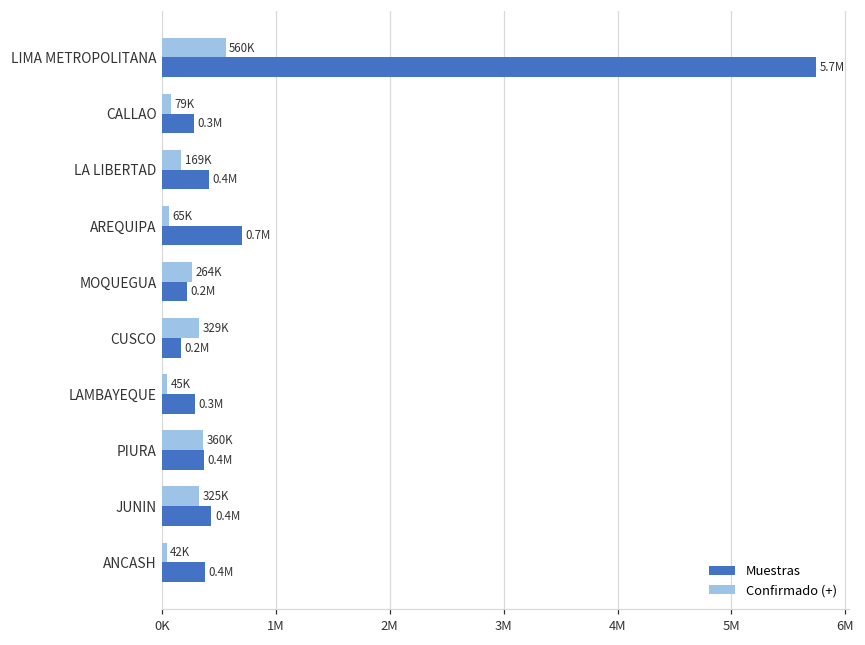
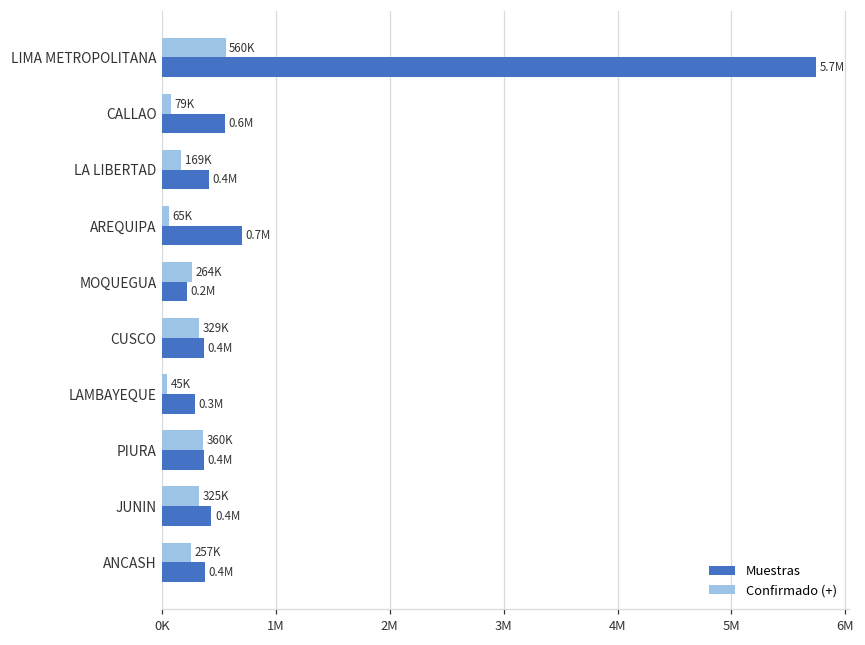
  {
    "Muestras": {
      "LIMA METROPOLITANA": "5.7M",
-     "CALLAO": "0.3M",
+     "CALLAO": "0.6M",
      "LA LIBERTAD": "0.4M",
      "AREQUIPA": "0.7M",
      "MOQUEGUA": "0.2M",
-     "CUSCO": "0.2M",
+     "CUSCO": "0.4M",
      "LAMBAYEQUE": "0.3M",
      "PIURA": "0.4M",
      "JUNIN": "0.4M",
      "ANCASH": "0.4M"
    },
    "Confirmado (+)": {
      "LIMA METROPOLITANA": "560K",
      "CALLAO": "79K",
      "LA LIBERTAD": "169K",
      "AREQUIPA": "65K",
      "MOQUEGUA": "264K",
      "CUSCO": "329K",
      "LAMBAYEQUE": "45K",
      "PIURA": "360K",
      "JUNIN": "325K",
-     "ANCASH": "42K"
+     "ANCASH": "257K"
    }
  }
